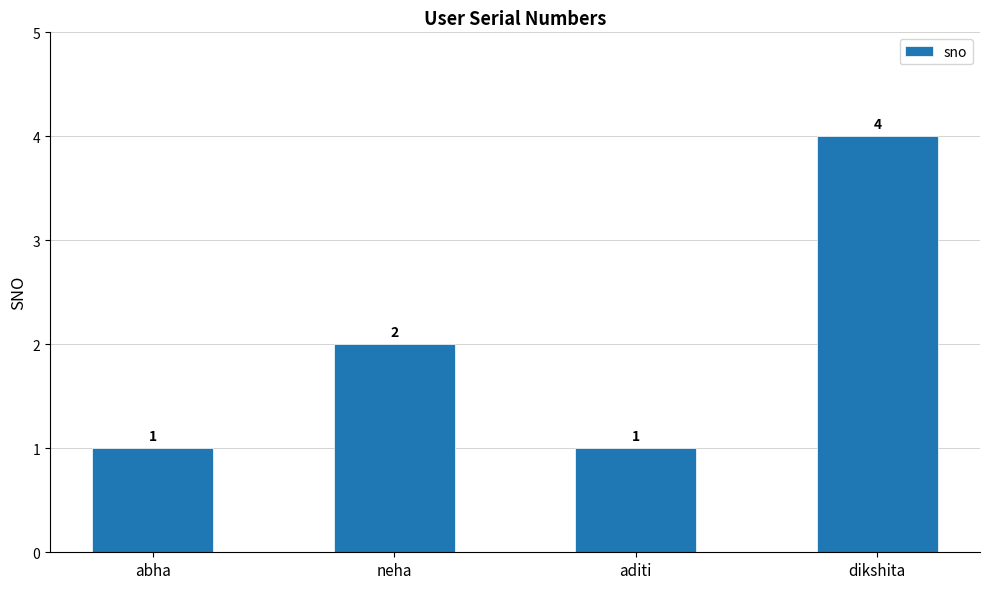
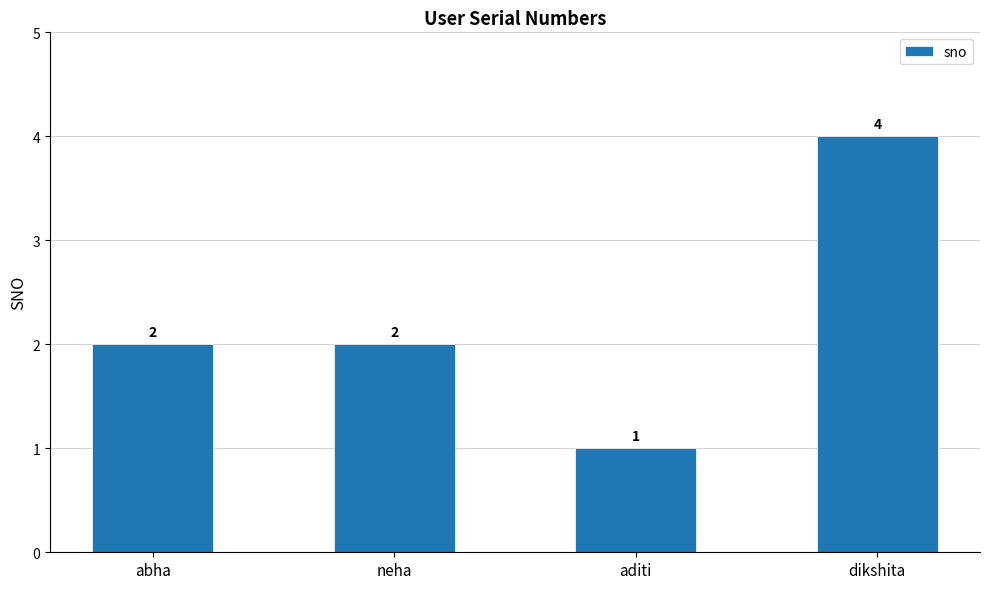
  {
-   "abha": 1,
+   "abha": 2,
    "neha": 2,
    "aditi": 1,
    "dikshita": 4
  }
